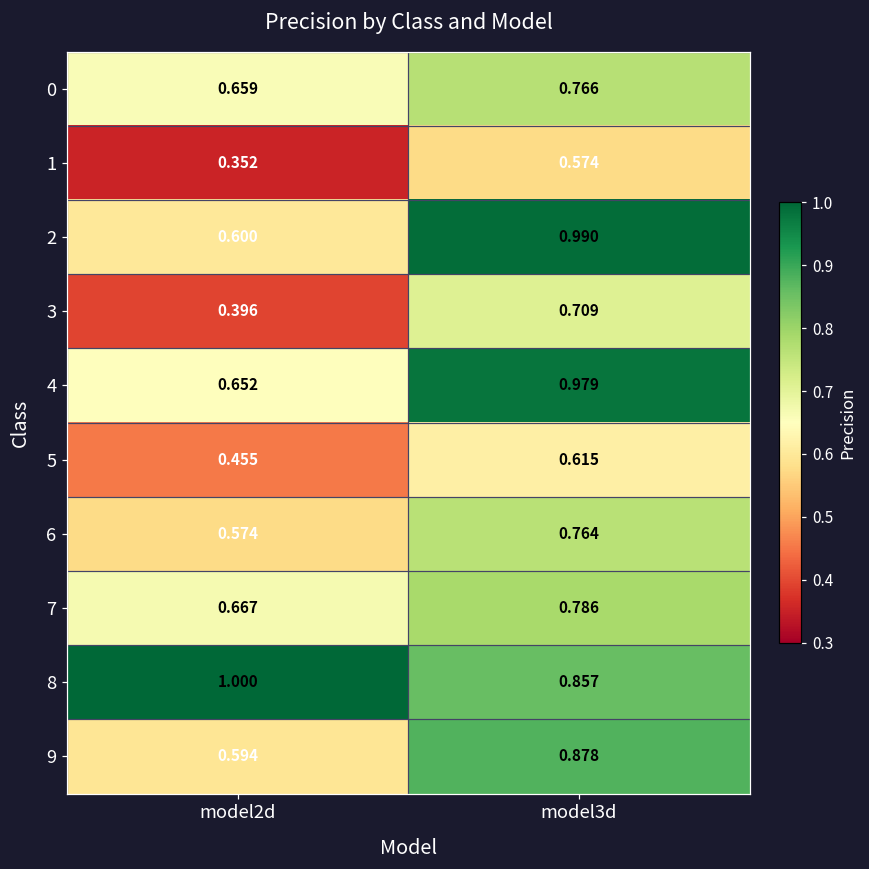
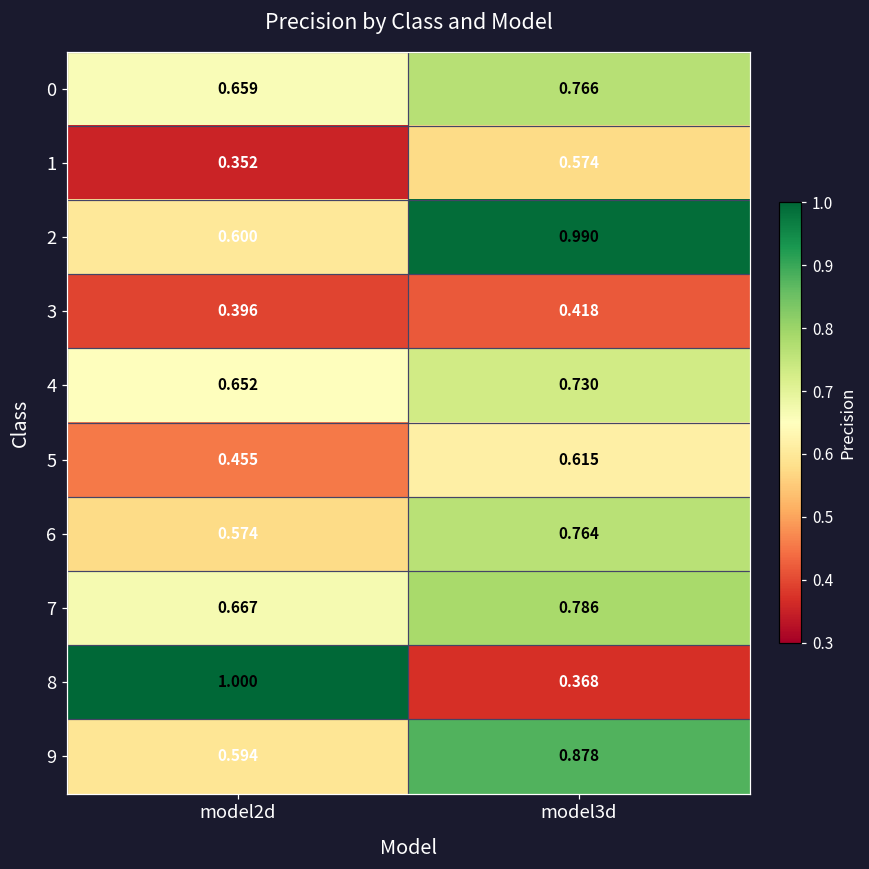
  {
    "0": {
      "model2d": 0.659,
      "model3d": 0.766
    },
    "1": {
      "model2d": 0.352,
      "model3d": 0.574
    },
    "2": {
      "model2d": 0.600,
      "model3d": 0.990
    },
    "3": {
      "model2d": 0.396,
-     "model3d": 0.709
+     "model3d": 0.418
    },
    "4": {
      "model2d": 0.652,
-     "model3d": 0.979
+     "model3d": 0.730
    },
    "5": {
      "model2d": 0.455,
      "model3d": 0.615
    },
    "6": {
      "model2d": 0.574,
      "model3d": 0.764
    },
    "7": {
      "model2d": 0.667,
      "model3d": 0.786
    },
    "8": {
      "model2d": 1.000,
-     "model3d": 0.857
+     "model3d": 0.368
    },
    "9": {
      "model2d": 0.594,
      "model3d": 0.878
    }
  }
